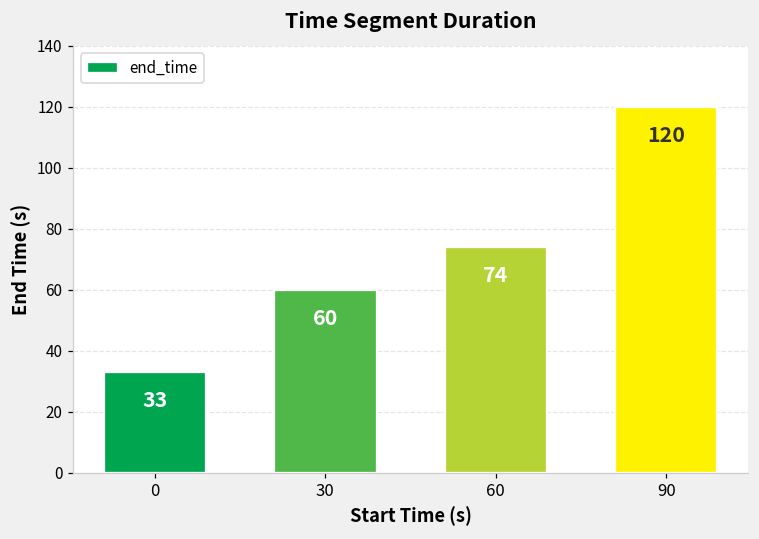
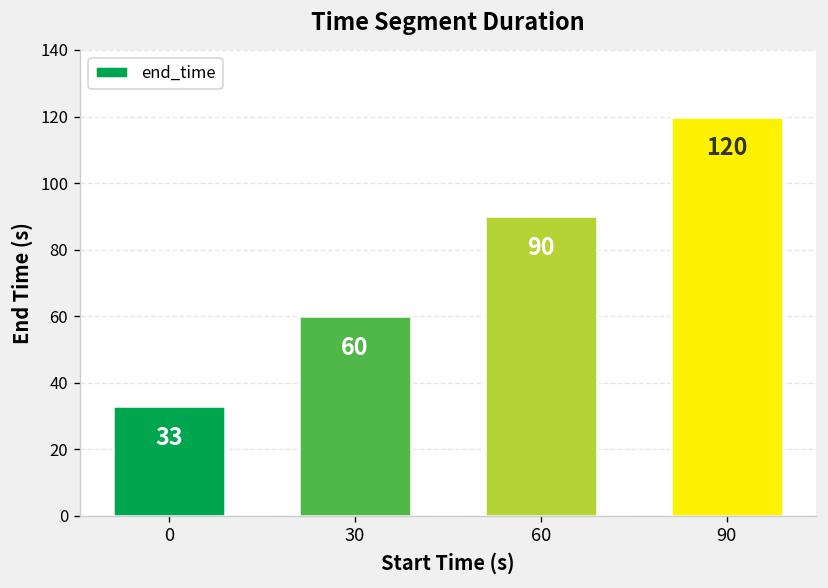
  {
    "0": 33,
    "30": 60,
-   "60": 74,
+   "60": 90,
    "90": 120
  }
